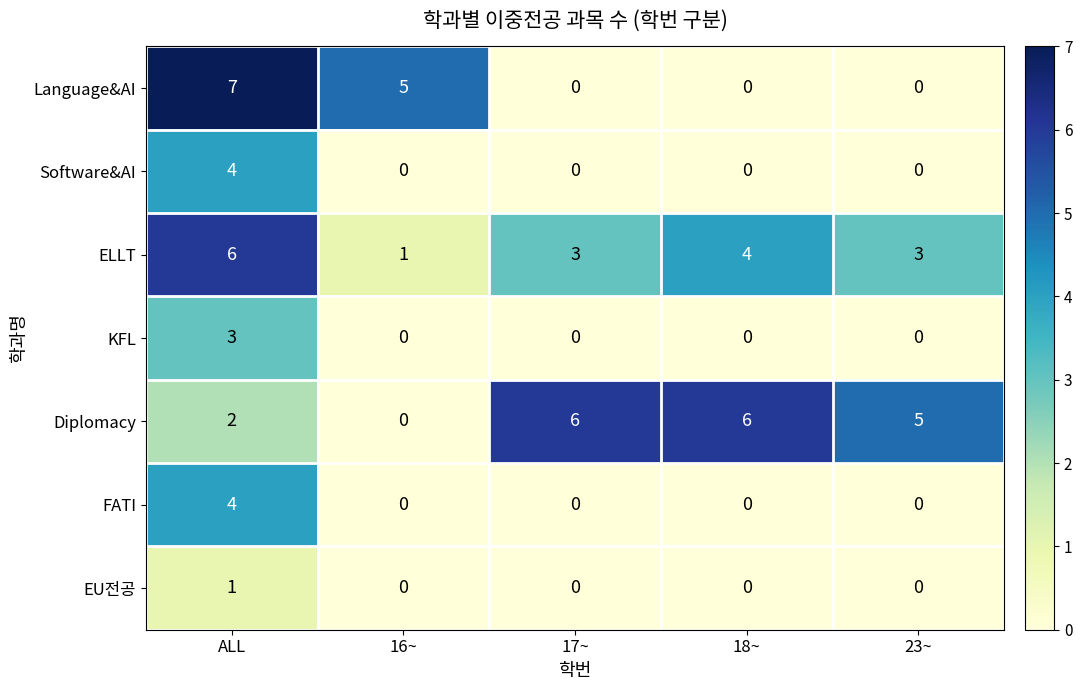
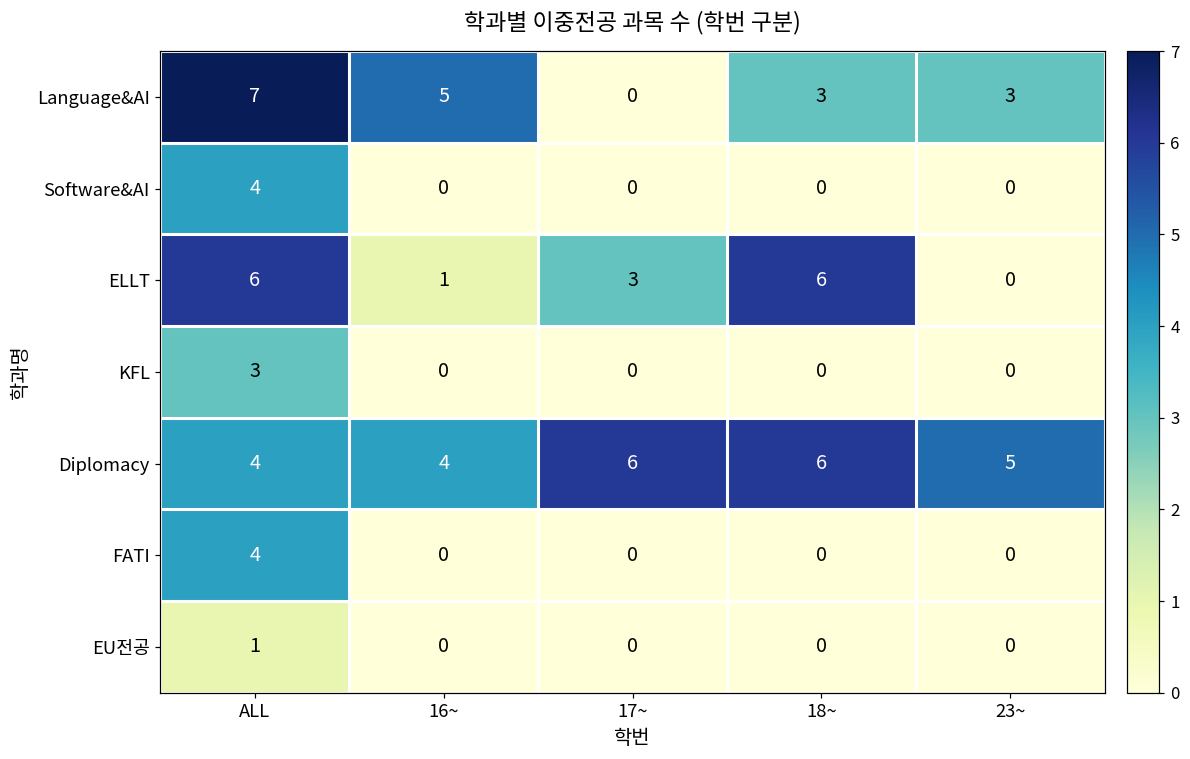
  {
    "Language&AI": {
      "ALL": 7,
      "16~": 5,
      "17~": 0,
-     "18~": 0,
-     "23~": 0
+     "18~": 3,
+     "23~": 3
    },
    "Software&AI": {
      "ALL": 4,
      "16~": 0,
      "17~": 0,
      "18~": 0,
      "23~": 0
    },
    "ELLT": {
      "ALL": 6,
      "16~": 1,
      "17~": 3,
-     "18~": 4,
-     "23~": 3
+     "18~": 6,
+     "23~": 0
    },
    "KFL": {
      "ALL": 3,
      "16~": 0,
      "17~": 0,
      "18~": 0,
      "23~": 0
    },
    "Diplomacy": {
-     "ALL": 2,
-     "16~": 0,
+     "ALL": 4,
+     "16~": 4,
      "17~": 6,
      "18~": 6,
      "23~": 5
    },
    "FATI": {
      "ALL": 4,
      "16~": 0,
      "17~": 0,
      "18~": 0,
      "23~": 0
    },
    "EU전공": {
      "ALL": 1,
      "16~": 0,
      "17~": 0,
      "18~": 0,
      "23~": 0
    }
  }
